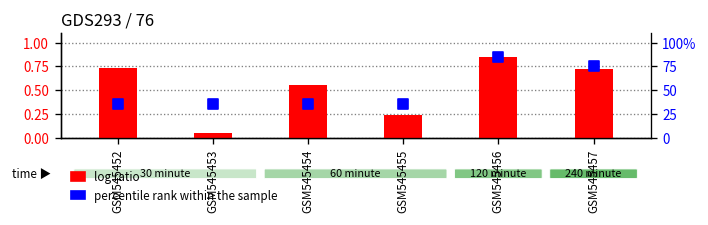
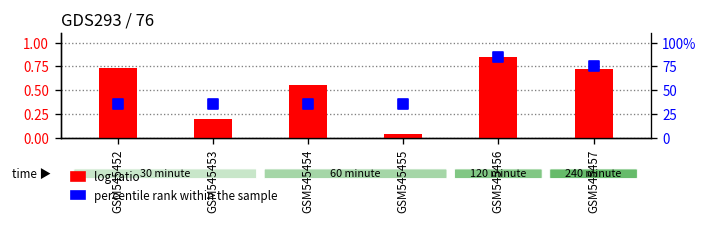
  {
    "log ratio": {
      "GSM545452": 0.7,
-     "GSM545453": 0.1,
+     "GSM545453": 0.2,
      "GSM545454": 0.6,
-     "GSM545455": 0.2,
+     "GSM545455": 0.0,
      "GSM545456": 0.9,
      "GSM545457": 0.7
    }
  }
